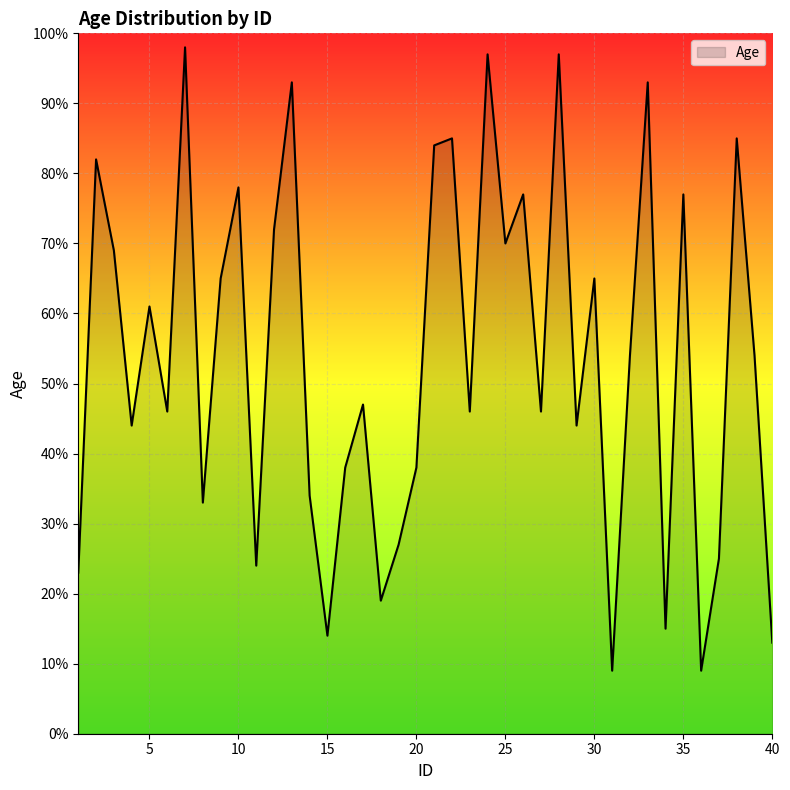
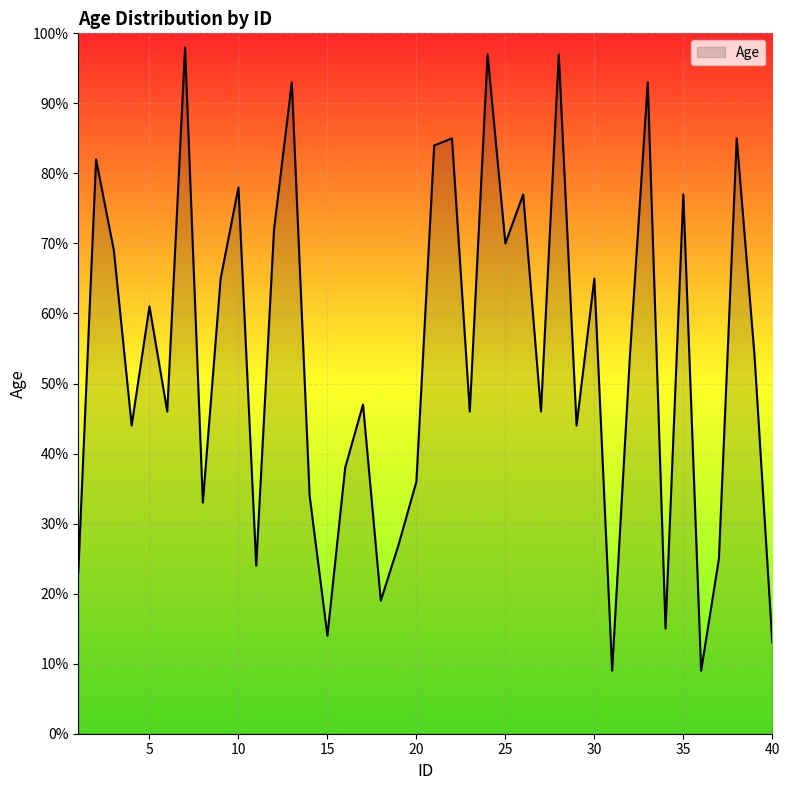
  {
    "5": "61%",
    "10": "78%",
    "15": "14%",
-   "20": "38%",
+   "20": "36%",
    "25": "70%",
    "30": "65%",
    "35": "77%",
    "40": "13%"
  }
